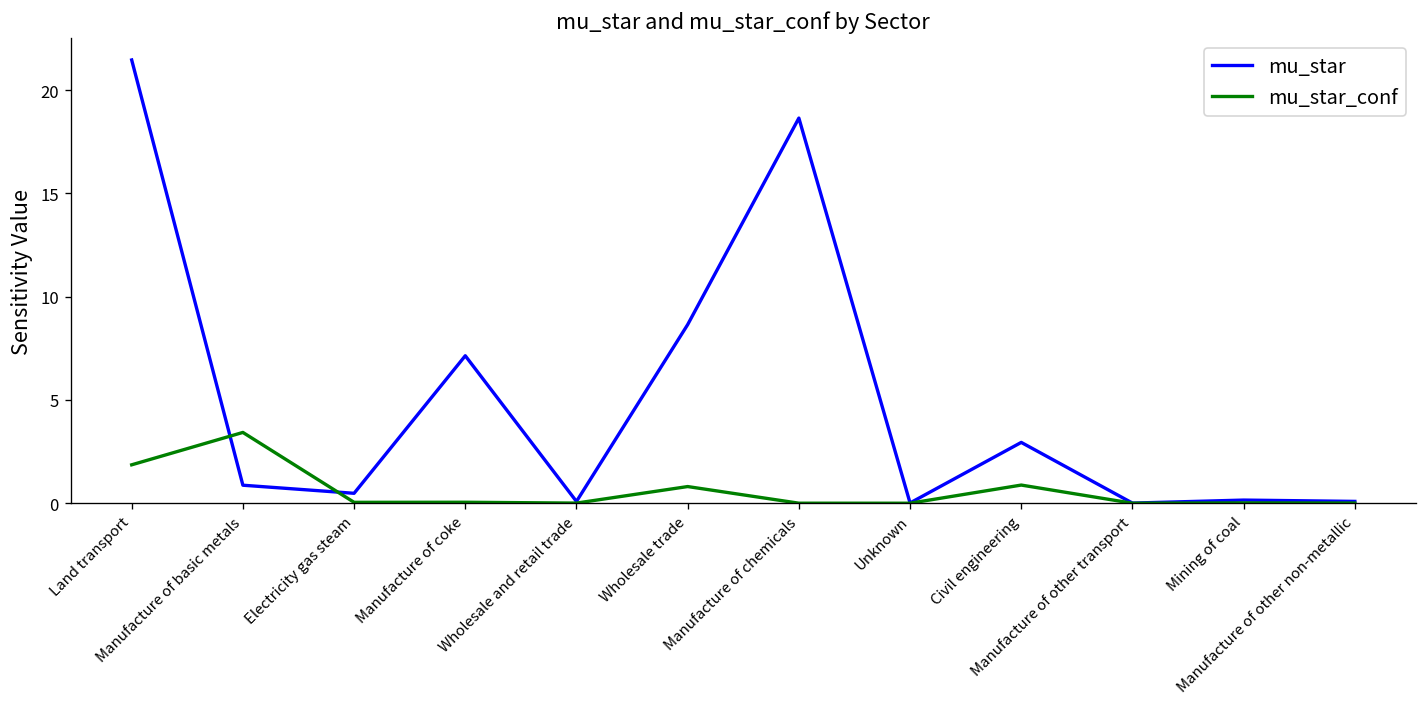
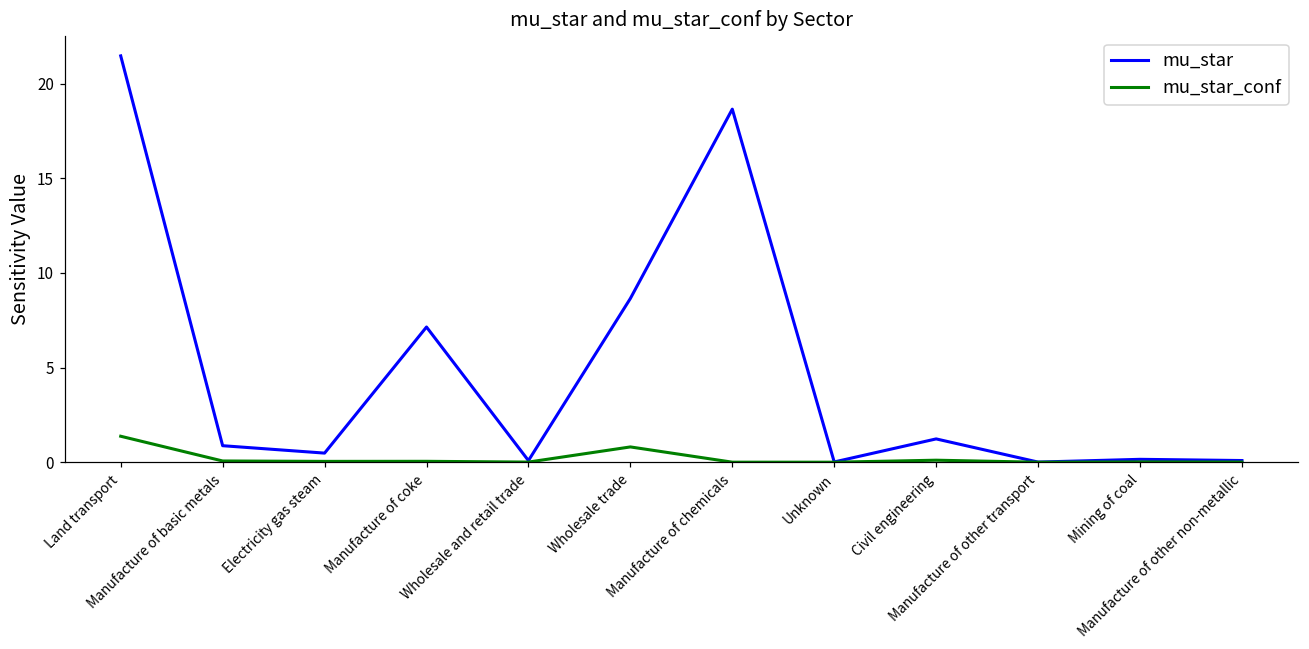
  {
    "mu_star": {
      "Land transport": 21.5,
      "Manufacture of basic metals": 0.9,
      "Electricity gas steam": 0.5,
      "Manufacture of coke": 7.1,
      "Wholesale trade": 8.6,
      "Manufacture of chemicals": 18.7,
-     "Civil engineering": 2.9
+     "Civil engineering": 1.2
    },
    "mu_star_conf": {
-     "Land transport": 1.9,
-     "Manufacture of basic metals": 3.4,
+     "Land transport": 1.4,
+     "Manufacture of basic metals": 0.1,
      "Electricity gas steam": 0.0,
      "Manufacture of coke": 0.0,
      "Wholesale trade": 0.8,
      "Manufacture of chemicals": 0.0,
-     "Civil engineering": 0.9
+     "Civil engineering": 0.1
    }
  }
